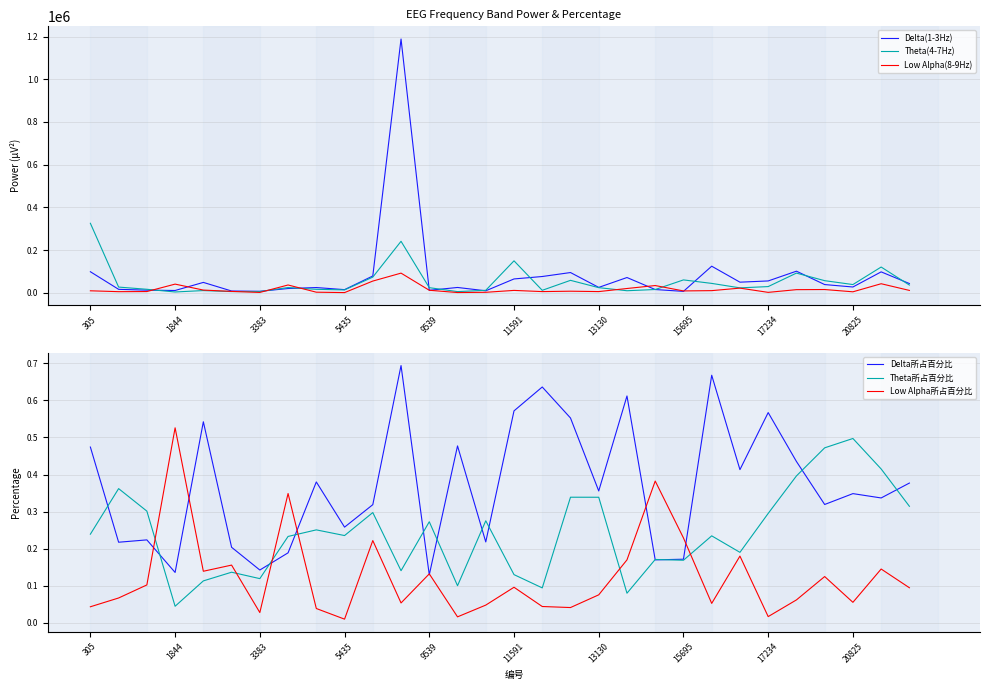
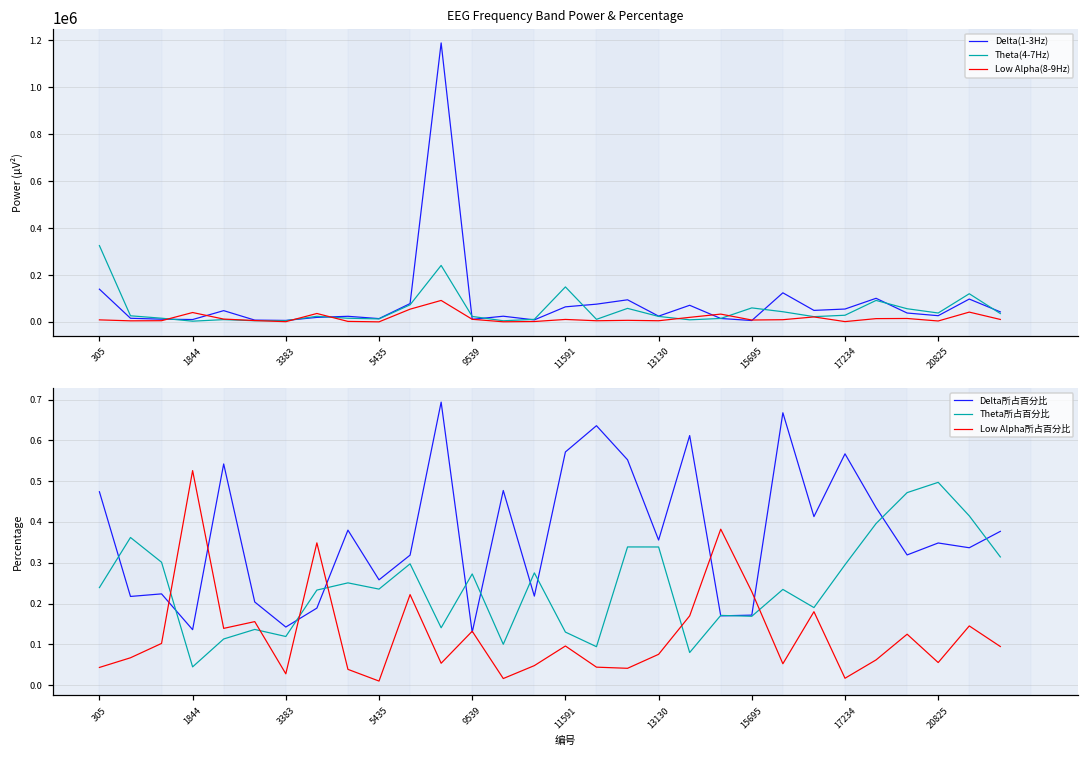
  {
    "EEG Frequency Band Power & Percentage": {
      "Delta(1-3Hz)": {
-       "305": 100000,
+       "305": 140000,
        "11591": 60000,
        "17234": 60000
      },
      "Theta(4-7Hz)": {
        "305": 330000,
        "9539": 20000,
        "11591": 150000,
        "15695": 60000,
        "17234": 30000
      },
      "Low Alpha(8-9Hz)": {
        "305": 10000,
        "1844": 40000,
        "5435": 0,
        "11591": 10000,
        "13130": 10000,
        "17234": 0,
        "20825": 0
      }
    }
  }
